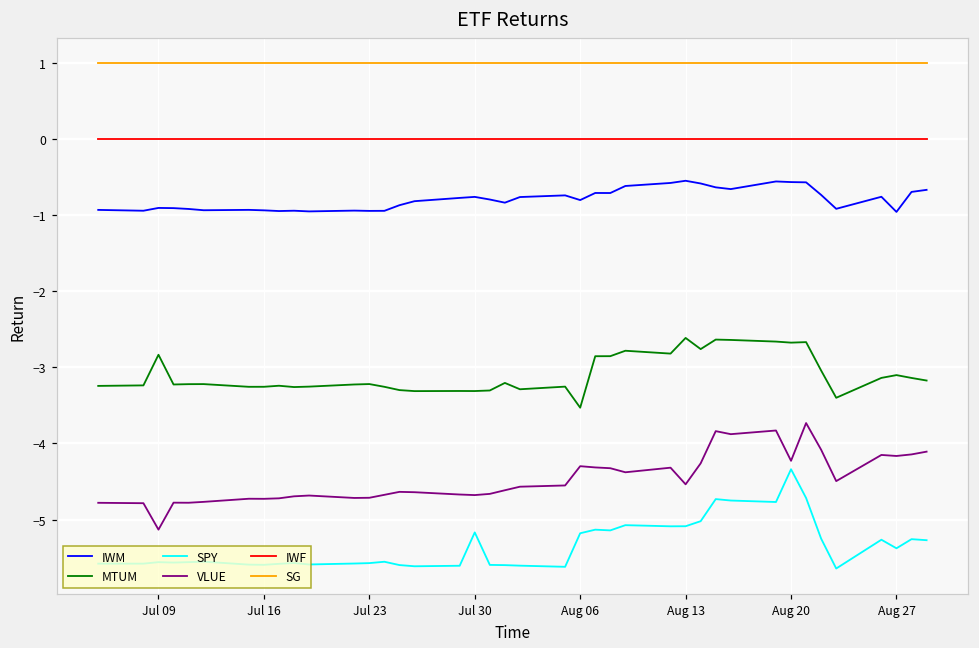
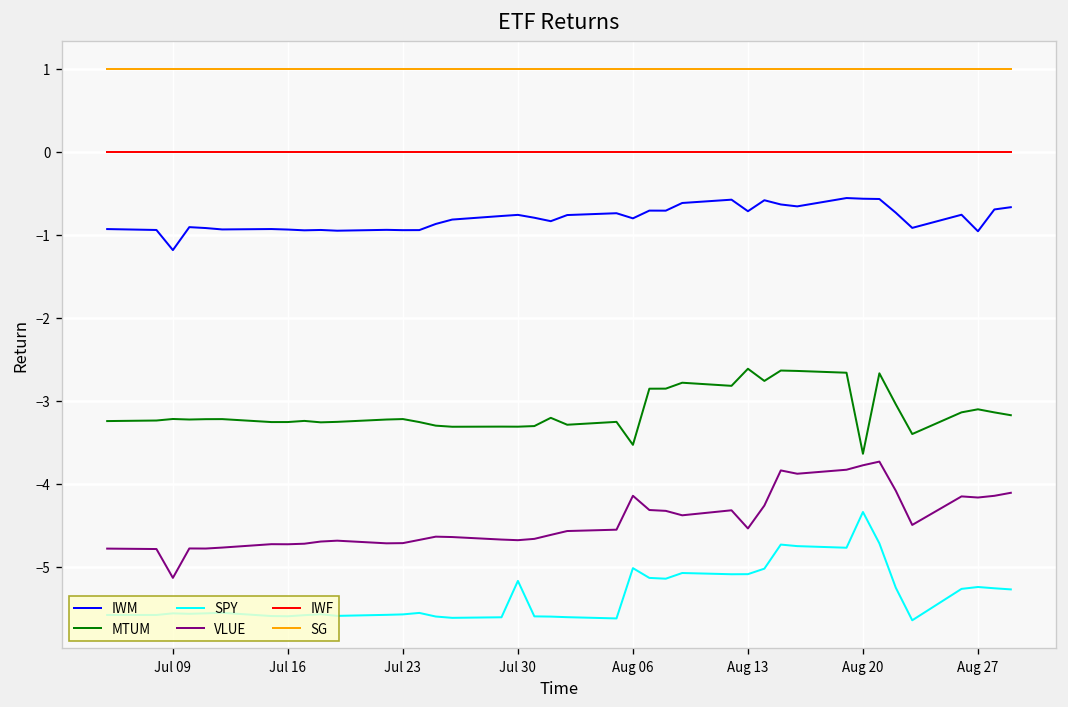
  {
    "IWM": {
-     "Jul 09": -0.9,
+     "Jul 09": -1.2,
      "Jul 16": -0.9,
      "Jul 23": -0.9,
      "Jul 30": -0.8,
      "Aug 06": -0.8,
-     "Aug 13": -0.5,
+     "Aug 13": -0.7,
      "Aug 20": -0.6,
      "Aug 27": -1.0
    },
    "MTUM": {
-     "Jul 09": -2.8,
+     "Jul 09": -3.2,
      "Jul 16": -3.3,
      "Jul 23": -3.2,
      "Jul 30": -3.3,
      "Aug 06": -3.5,
      "Aug 13": -2.6,
-     "Aug 20": -2.7,
+     "Aug 20": -3.6,
      "Aug 27": -3.1
    },
    "SPY": {
      "Jul 23": -5.6,
      "Jul 30": -5.2,
-     "Aug 06": -5.2,
+     "Aug 06": -5.0,
      "Aug 13": -5.1,
      "Aug 20": -4.3,
-     "Aug 27": -5.4
+     "Aug 27": -5.2
    },
    "VLUE": {
      "Jul 09": -5.1,
      "Jul 16": -4.7,
      "Jul 23": -4.7,
      "Jul 30": -4.7,
-     "Aug 06": -4.3,
+     "Aug 06": -4.1,
      "Aug 13": -4.5,
-     "Aug 20": -4.2,
+     "Aug 20": -3.8,
      "Aug 27": -4.2
    },
    "IWF": {
      "Jul 09": 0.0,
      "Jul 16": 0.0,
      "Jul 23": 0.0,
      "Jul 30": 0.0,
      "Aug 06": 0.0,
      "Aug 13": 0.0,
      "Aug 20": 0.0,
      "Aug 27": 0.0
    },
    "SG": {
      "Jul 09": 1.0,
      "Jul 16": 1.0,
      "Jul 23": 1.0,
      "Jul 30": 1.0,
      "Aug 06": 1.0,
      "Aug 13": 1.0,
      "Aug 20": 1.0,
      "Aug 27": 1.0
    }
  }
